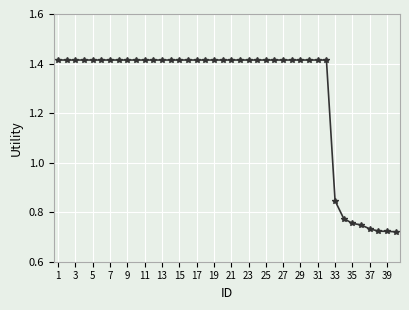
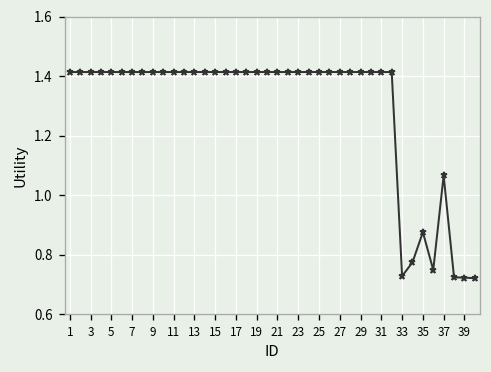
  {
    "1": 1.41,
    "3": 1.41,
    "5": 1.41,
    "7": 1.41,
    "9": 1.41,
    "11": 1.41,
    "13": 1.41,
    "15": 1.41,
    "17": 1.41,
    "19": 1.41,
    "21": 1.41,
    "23": 1.41,
    "25": 1.41,
    "27": 1.41,
    "29": 1.41,
    "31": 1.41,
-   "33": 0.85,
-   "35": 0.75,
-   "37": 0.73,
+   "33": 0.73,
+   "35": 0.88,
+   "37": 1.07,
    "39": 0.72
  }
